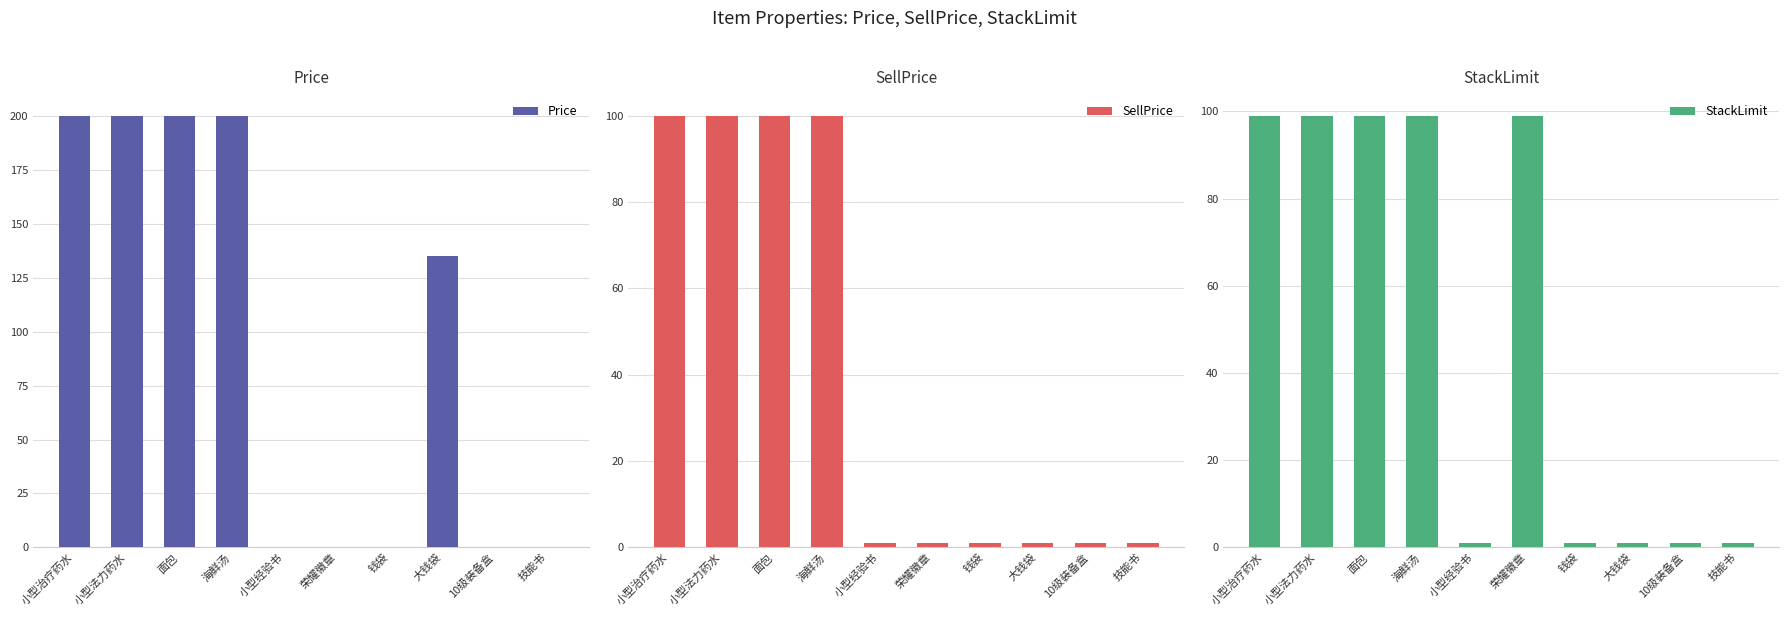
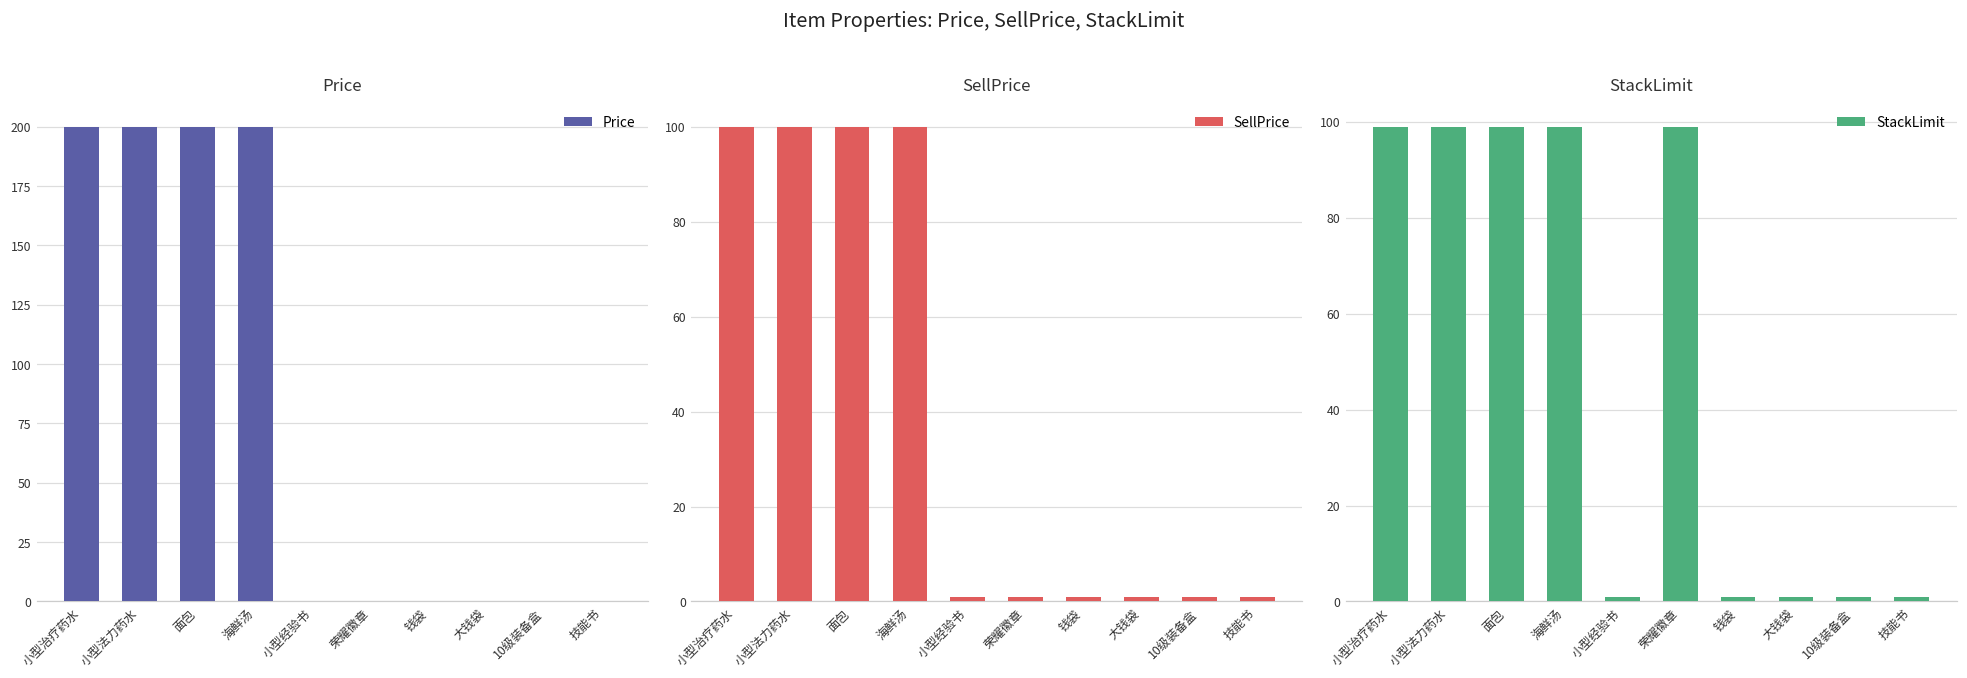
  {
    "Price": {
      "小型治疗药水": 200,
      "小型法力药水": 200,
      "面包": 200,
      "海鲜汤": 200,
      "小型经验书": 0,
      "荣耀徽章": 0,
      "钱袋": 0,
-     "大钱袋": 135,
+     "大钱袋": 0,
      "10级装备盒": 0,
      "技能书": 0
    },
    "SellPrice": {
      "小型治疗药水": 100,
      "小型法力药水": 100,
      "面包": 100,
      "海鲜汤": 100,
      "小型经验书": 1,
      "荣耀徽章": 1,
      "钱袋": 1,
      "大钱袋": 1,
      "10级装备盒": 1,
      "技能书": 1
    },
    "StackLimit": {
      "小型治疗药水": 99,
      "小型法力药水": 99,
      "面包": 99,
      "海鲜汤": 99,
      "小型经验书": 1,
      "荣耀徽章": 99,
      "钱袋": 1,
      "大钱袋": 1,
      "10级装备盒": 1,
      "技能书": 1
    }
  }
